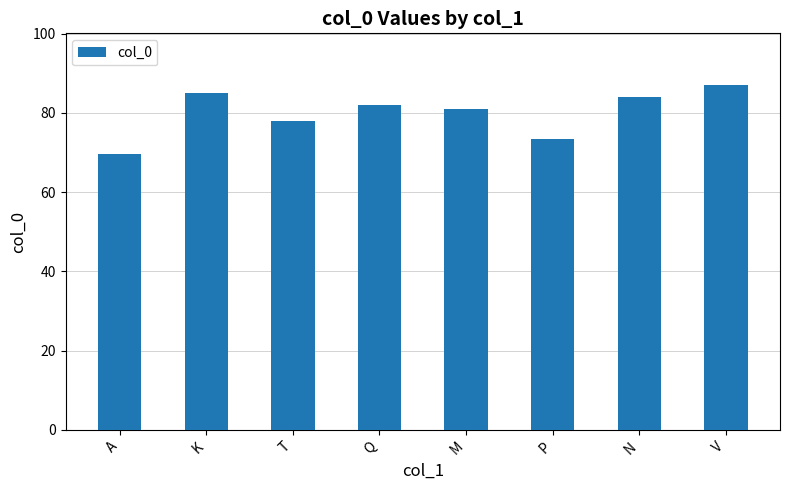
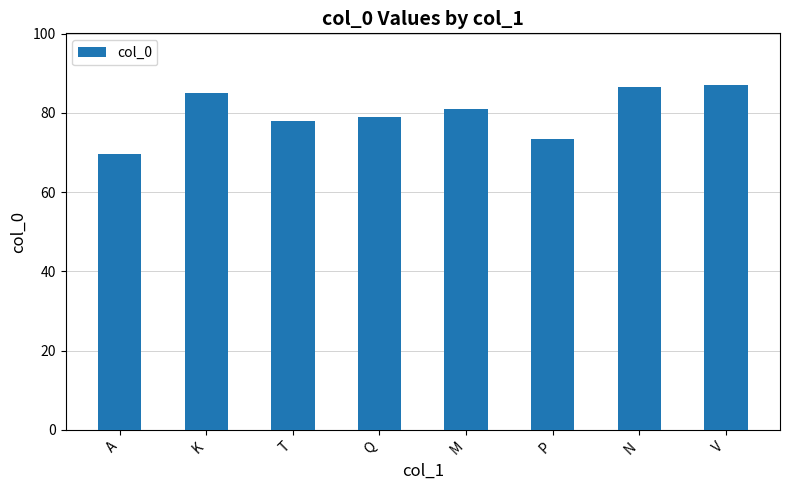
  {
    "A": 70,
    "K": 85,
    "T": 78,
-   "Q": 82,
+   "Q": 79,
    "M": 81,
    "P": 74,
-   "N": 84,
+   "N": 87,
    "V": 87
  }
